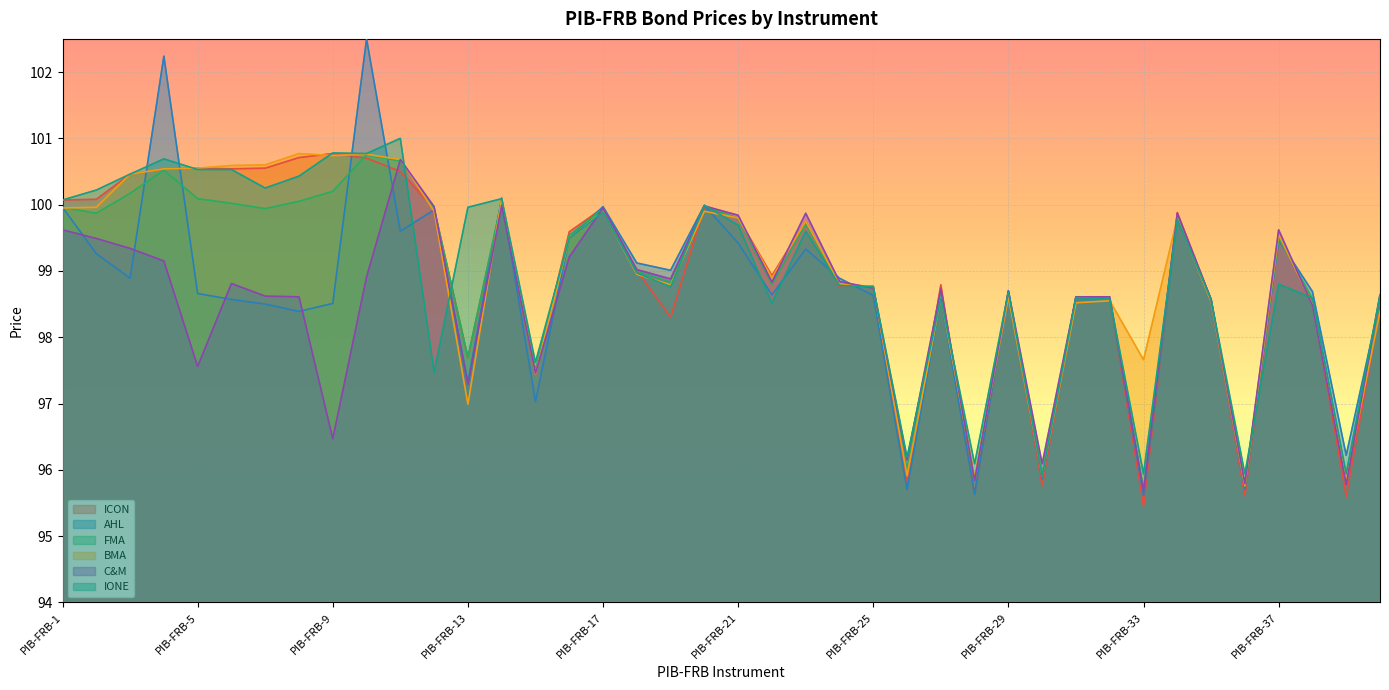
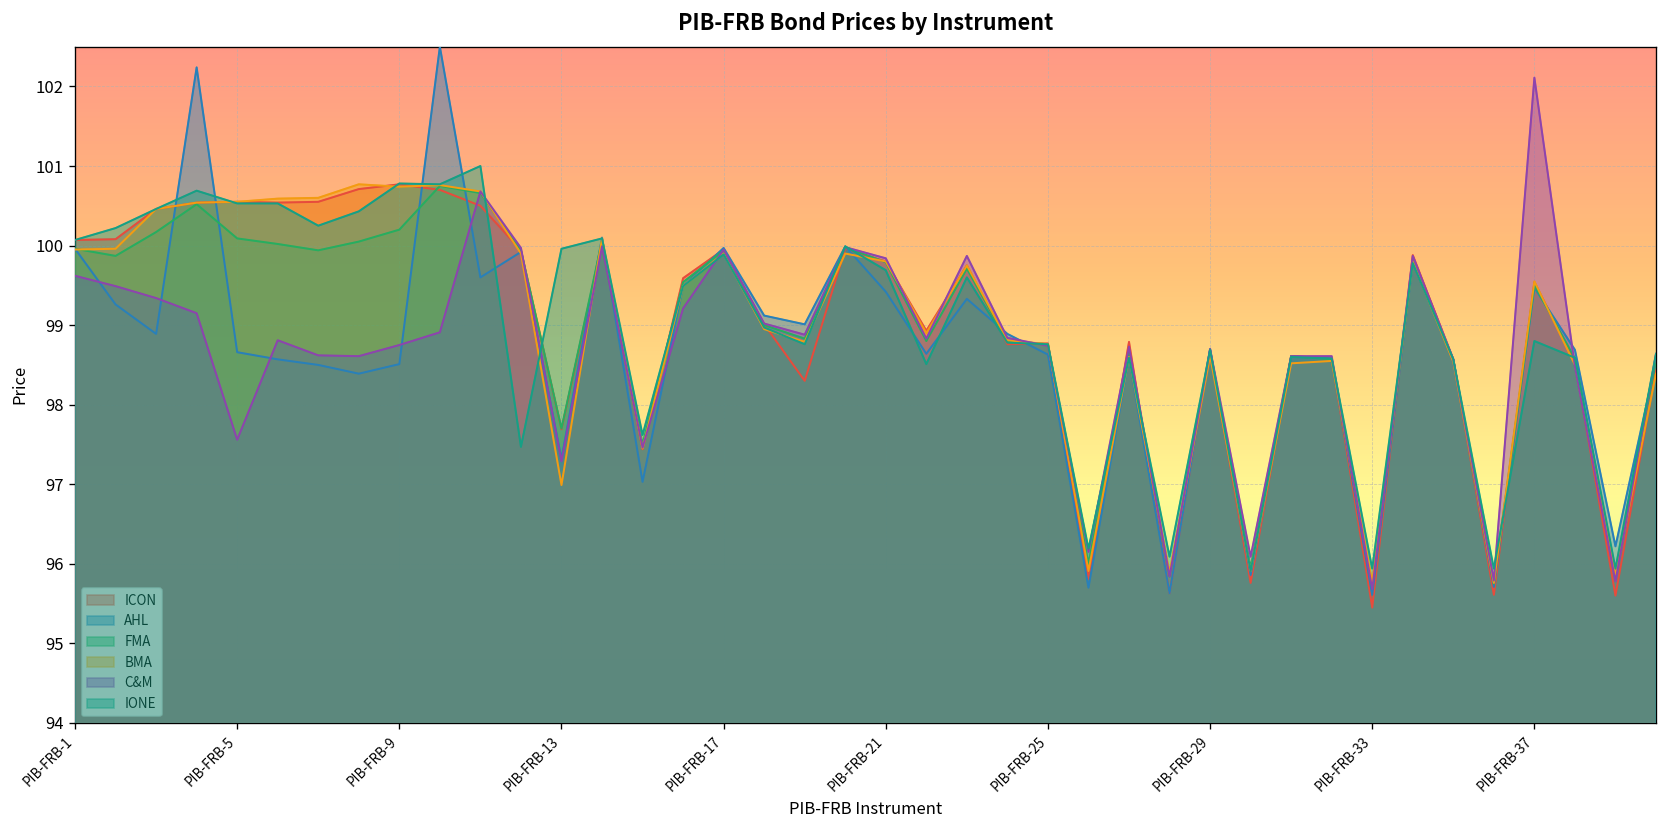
  {
    "ICON": {
      "PIB-FRB-33": 95.5
    },
    "BMA": {
      "PIB-FRB-13": 97.0,
      "PIB-FRB-29": 98.6,
-     "PIB-FRB-33": 97.7
+     "PIB-FRB-33": 95.8
    },
    "C&M": {
      "PIB-FRB-1": 99.6,
      "PIB-FRB-5": 97.6,
-     "PIB-FRB-9": 96.5,
+     "PIB-FRB-9": 98.8,
      "PIB-FRB-21": 99.8,
-     "PIB-FRB-37": 99.6
+     "PIB-FRB-37": 102.1
    }
  }
